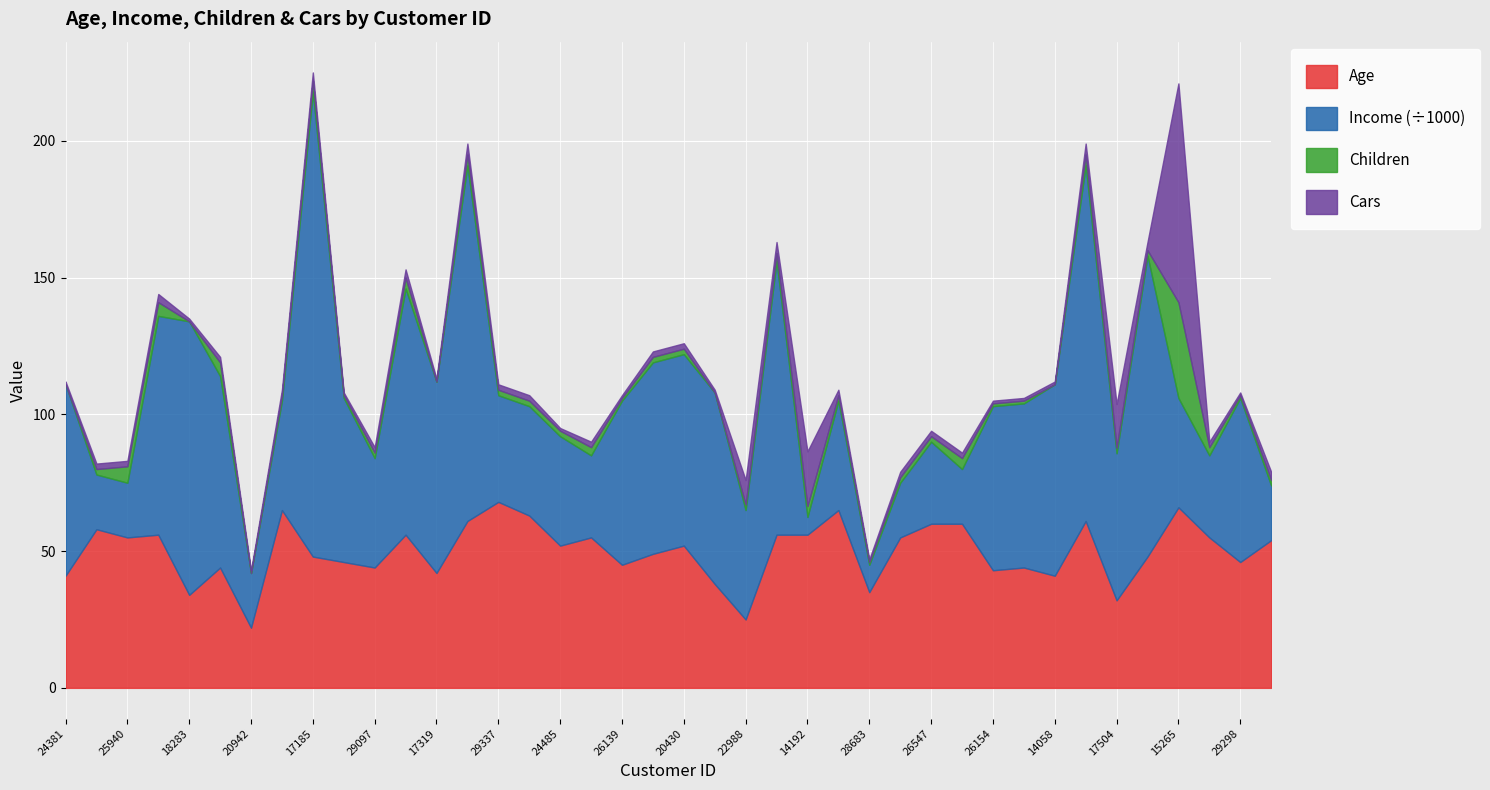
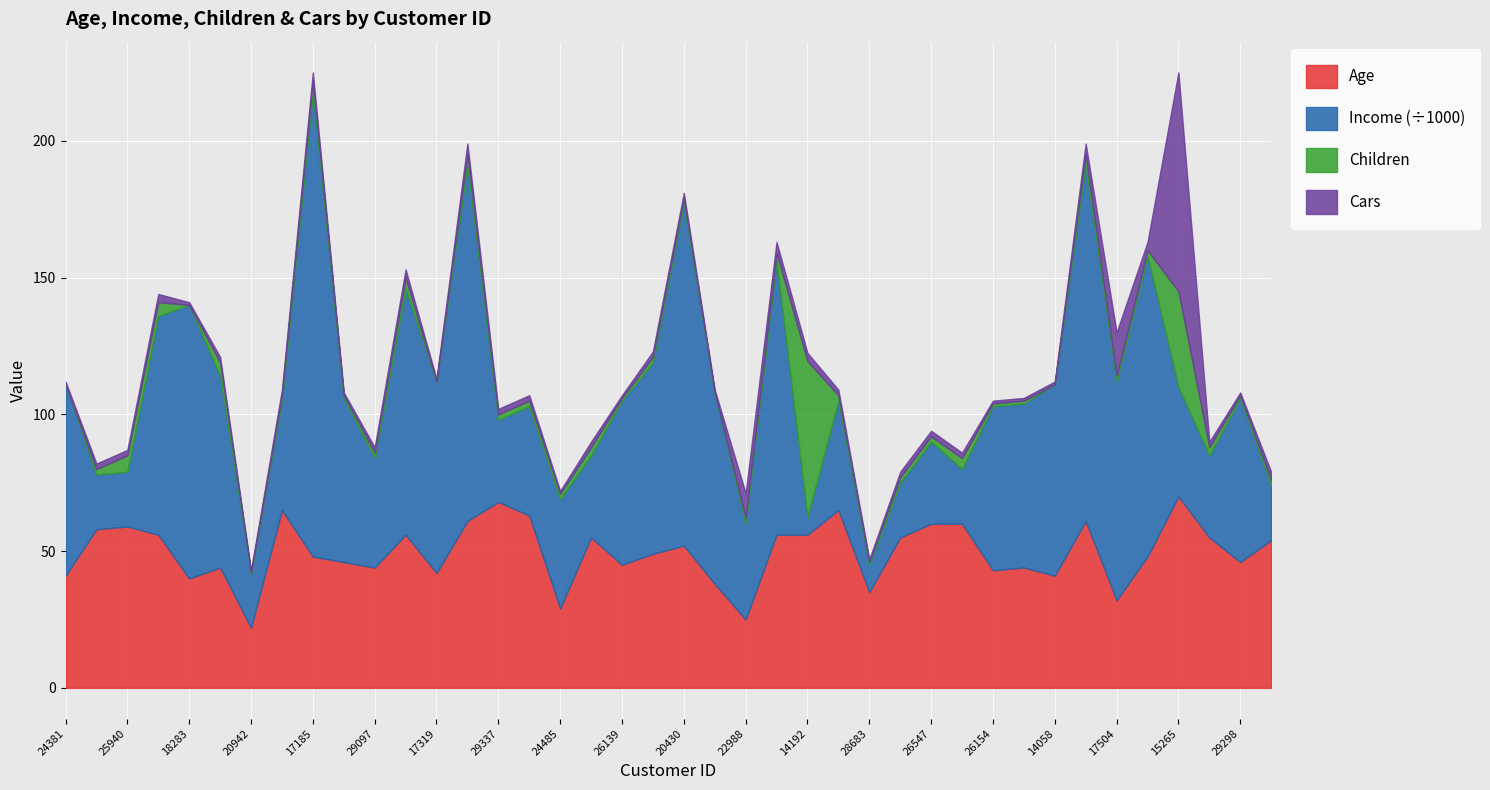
  {
    "Age": {
      "24381": 41,
-     "25940": 55,
-     "18283": 34,
+     "25940": 59,
+     "18283": 40,
      "20942": 22,
      "17185": 48,
      "29097": 44,
      "17319": 42,
      "29337": 68,
-     "24485": 52,
+     "24485": 29,
      "26139": 45,
      "20430": 52,
      "22988": 25,
      "14192": 56,
      "28683": 35,
      "26547": 60,
      "26154": 43,
      "14058": 41,
      "17504": 32,
-     "15265": 66,
+     "15265": 70,
      "29298": 46
    },
    "Income (÷1000)": {
      "25940": 20,
      "17185": 170,
      "29097": 40,
-     "29337": 39,
+     "29337": 30,
      "24485": 40,
      "26139": 60,
-     "20430": 70,
-     "22988": 40,
+     "20430": 125,
+     "22988": 35,
      "14192": 6,
      "28683": 10,
      "26547": 30,
      "26154": 60,
-     "17504": 54,
+     "17504": 80,
      "15265": 40,
      "29298": 60
    },
    "Children": {
      "25940": 6,
      "17185": 4,
      "29097": 2,
      "29337": 2,
      "24485": 2,
      "26139": 1,
      "20430": 2,
      "22988": 2,
-     "14192": 4,
+     "14192": 57,
      "28683": 1,
      "26547": 2,
      "26154": 1,
      "17504": 2,
      "15265": 35,
      "29298": 1
    },
    "Cars": {
      "24381": 1,
      "25940": 2,
      "18283": 1,
      "20942": 1,
      "17185": 3,
      "29097": 2,
      "17319": 1,
      "29337": 2,
      "24485": 1,
      "26139": 1,
      "20430": 2,
      "22988": 9,
-     "14192": 20,
+     "14192": 3,
      "28683": 1,
      "26547": 2,
      "26154": 1,
      "14058": 1,
      "17504": 16,
      "15265": 80,
      "29298": 1
    }
  }
